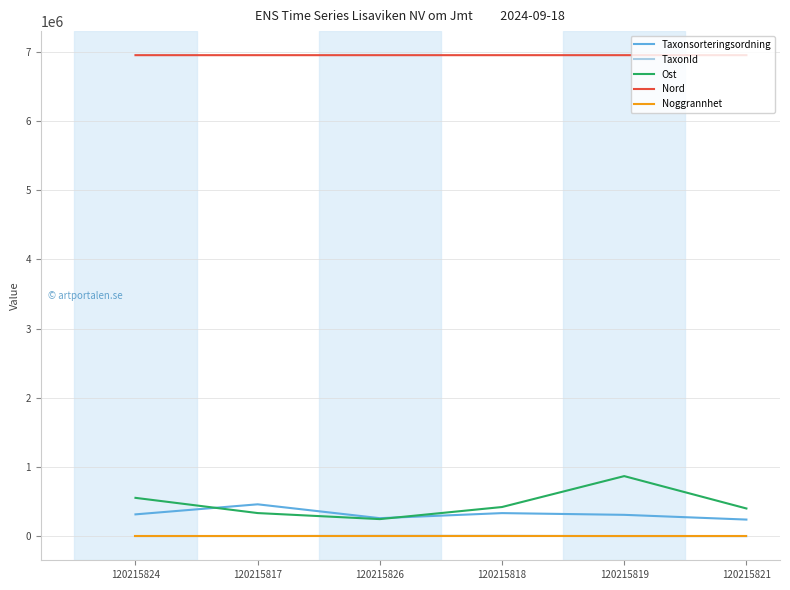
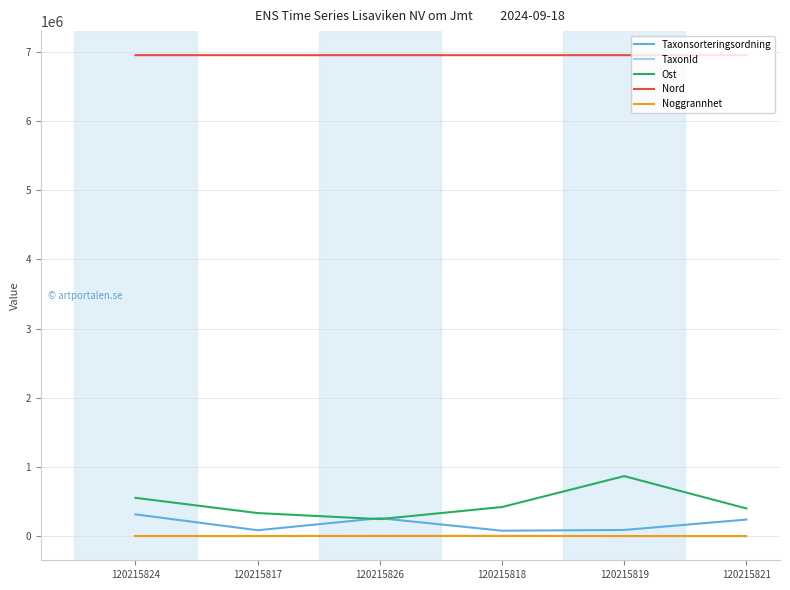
  {
    "Taxonsorteringsordning": {
      "120215824": 300000,
-     "120215817": 500000,
-     "120215818": 300000,
-     "120215819": 300000,
+     "120215817": 100000,
+     "120215818": 100000,
+     "120215819": 100000,
      "120215821": 200000
    },
    "Noggrannhet": {
      "120215824": 0,
      "120215817": 0,
      "120215826": 0,
      "120215818": 0,
      "120215819": 0,
      "120215821": 0
    },
    "Ost": {
      "120215824": 600000,
      "120215817": 300000,
      "120215818": 400000,
      "120215819": 900000,
      "120215821": 400000
    },
    "Nord": {
      "120215824": 7000000,
      "120215817": 7000000,
      "120215826": 7000000,
      "120215818": 7000000,
      "120215819": 7000000
    }
  }
